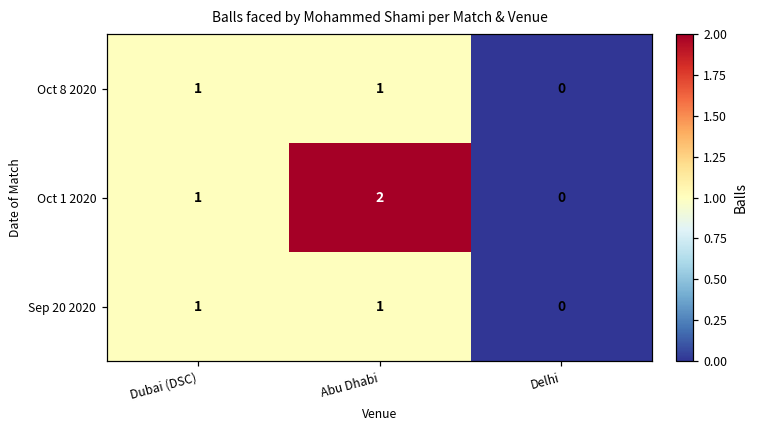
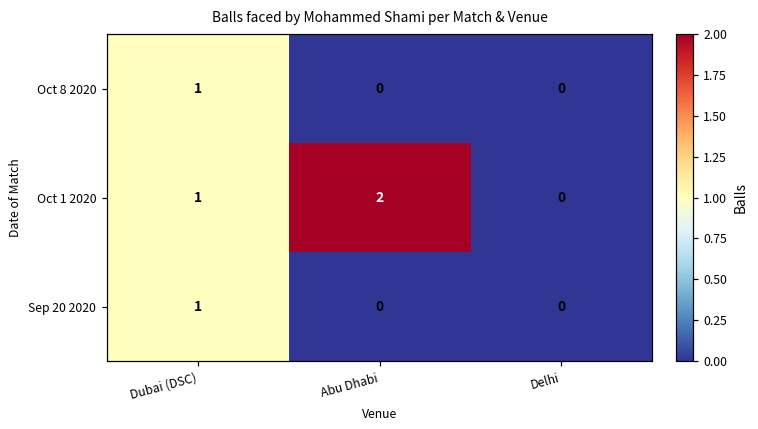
  {
    "Oct 8 2020": {
      "Dubai (DSC)": 1,
-     "Abu Dhabi": 1,
+     "Abu Dhabi": 0,
      "Delhi": 0
    },
    "Oct 1 2020": {
      "Dubai (DSC)": 1,
      "Abu Dhabi": 2,
      "Delhi": 0
    },
    "Sep 20 2020": {
      "Dubai (DSC)": 1,
-     "Abu Dhabi": 1,
+     "Abu Dhabi": 0,
      "Delhi": 0
    }
  }
